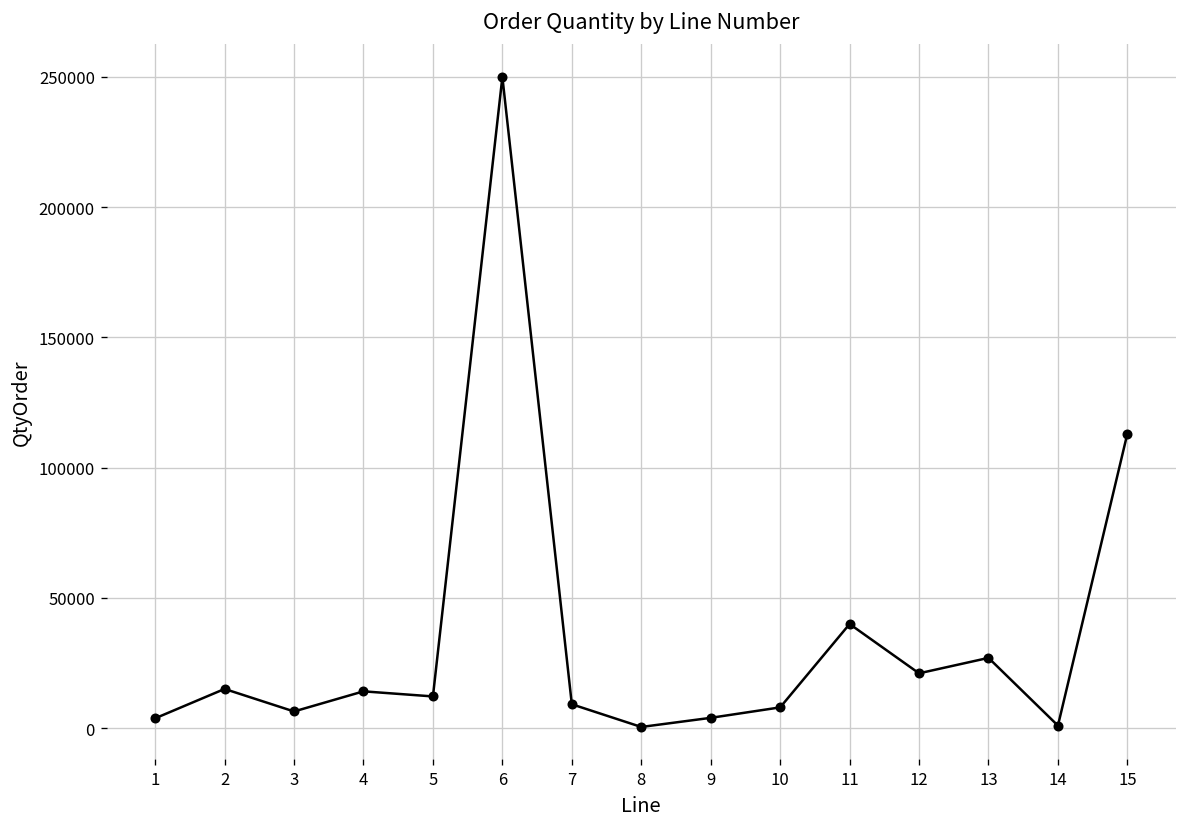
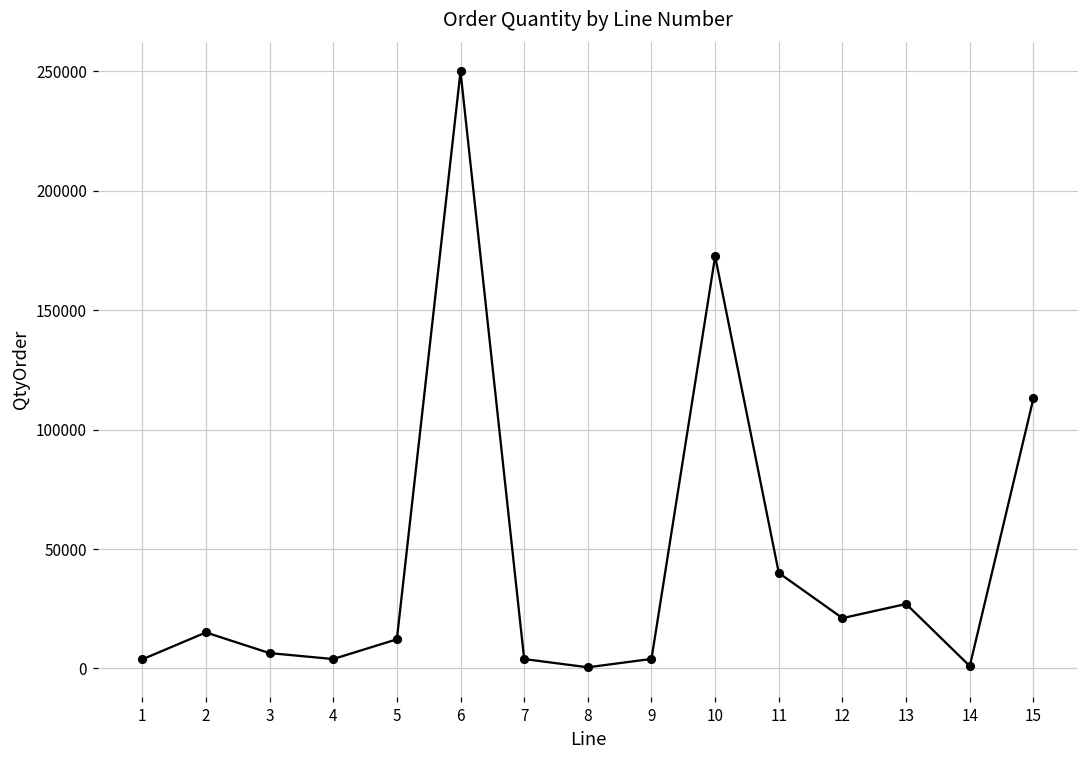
  {
    "1": 4000,
    "2": 15000,
    "3": 6000,
-   "4": 14000,
+   "4": 4000,
    "5": 12000,
    "6": 250000,
-   "7": 9000,
+   "7": 4000,
    "8": 0,
    "9": 4000,
-   "10": 8000,
+   "10": 173000,
    "11": 40000,
    "12": 21000,
    "13": 27000,
    "14": 1000,
    "15": 113000
  }
